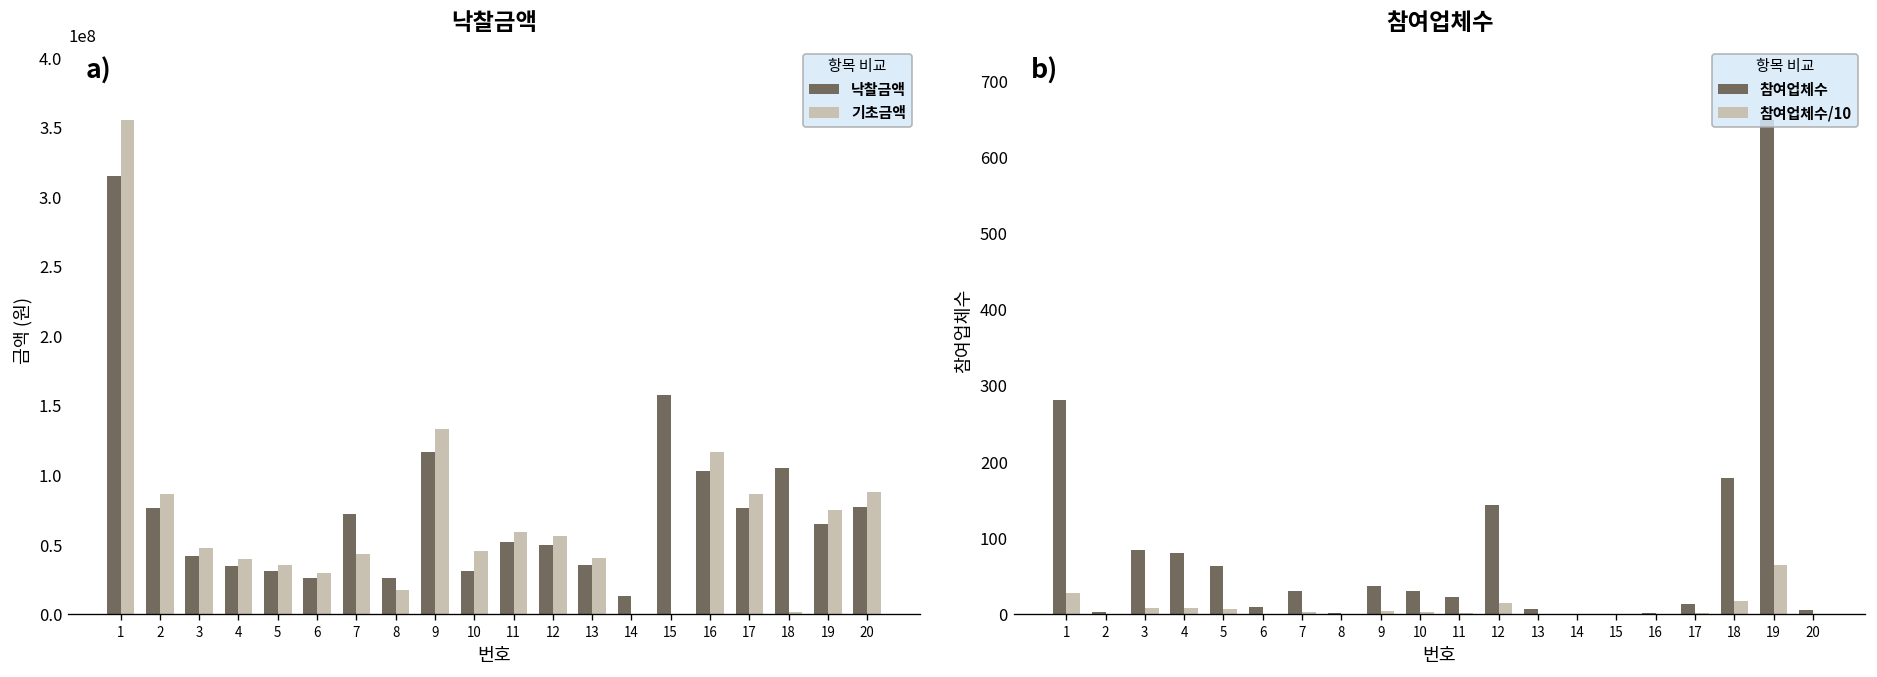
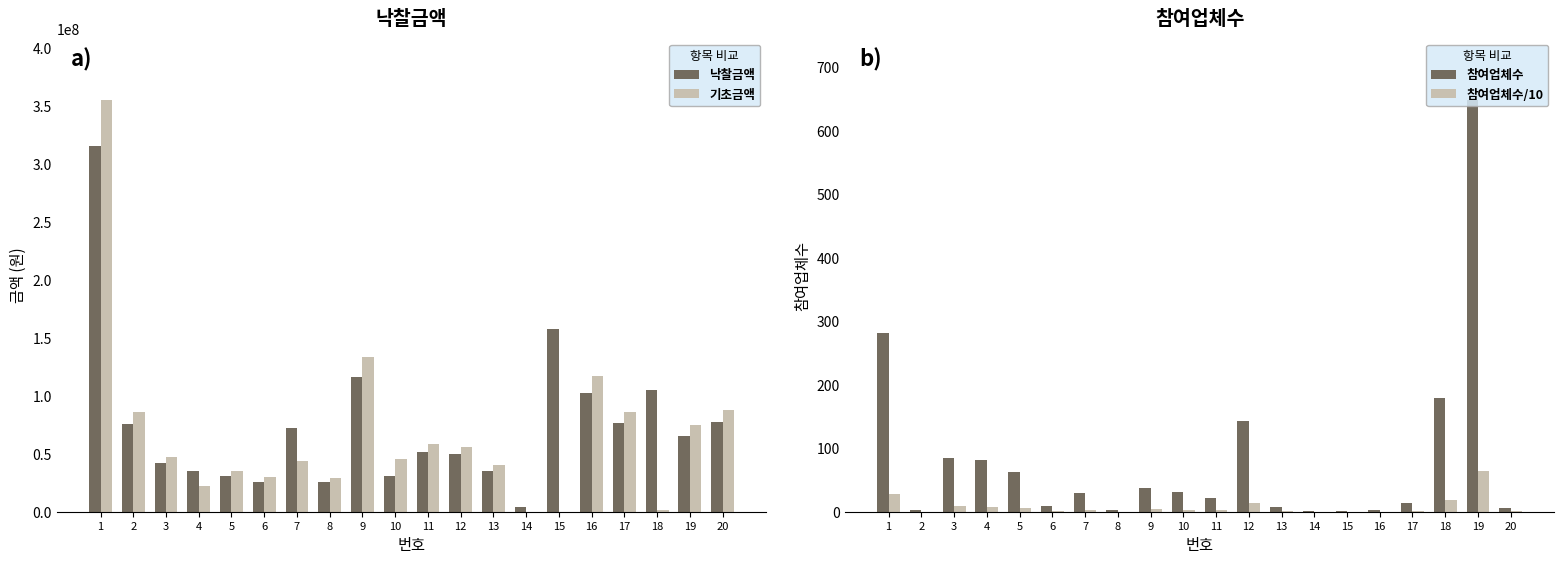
  {
    "낙찰금액": {
      "낙찰금액": {
        "1": 315000000,
        "2": 76000000,
        "3": 42000000,
        "4": 35000000,
        "5": 31000000,
        "6": 26000000,
        "7": 72000000,
        "8": 26000000,
        "9": 117000000,
        "10": 31000000,
        "11": 52000000,
        "12": 49000000,
        "13": 35000000,
-       "14": 13000000,
+       "14": 4000000,
        "15": 158000000,
        "16": 103000000,
        "17": 77000000,
        "18": 105000000,
        "19": 65000000,
        "20": 77000000
      },
      "기초금액": {
        "1": 355000000,
        "2": 86000000,
        "3": 48000000,
-       "4": 40000000,
+       "4": 22000000,
        "5": 35000000,
        "6": 30000000,
        "7": 44000000,
-       "8": 17000000,
+       "8": 29000000,
        "9": 133000000,
        "10": 45000000,
        "11": 59000000,
        "12": 56000000,
        "13": 40000000,
        "14": 0,
        "15": 0,
        "16": 117000000,
        "17": 86000000,
        "19": 75000000,
        "20": 88000000
      }
    },
    "참여업체수": {
      "참여업체수": {
        "1": 280,
        "3": 80,
        "4": 80,
        "5": 60,
        "6": 10,
        "7": 30,
        "9": 40,
        "10": 30,
        "11": 20,
        "12": 140,
        "13": 10,
        "17": 10,
        "18": 180,
        "20": 10
      },
      "참여업체수/10": {
        "1": 30,
        "3": 10,
        "4": 10,
        "5": 10,
        "12": 10,
        "18": 20,
        "19": 60
      }
    }
  }
